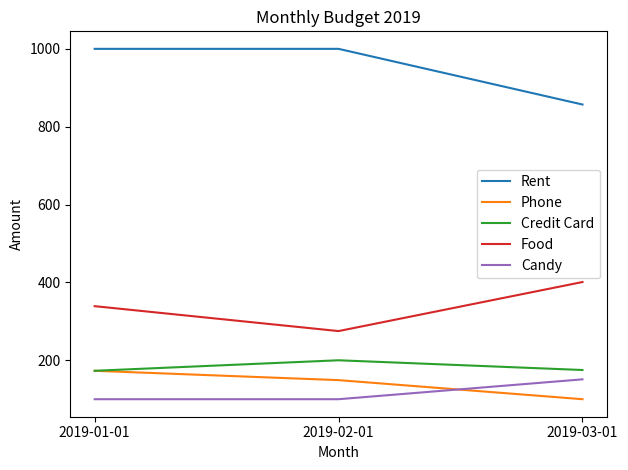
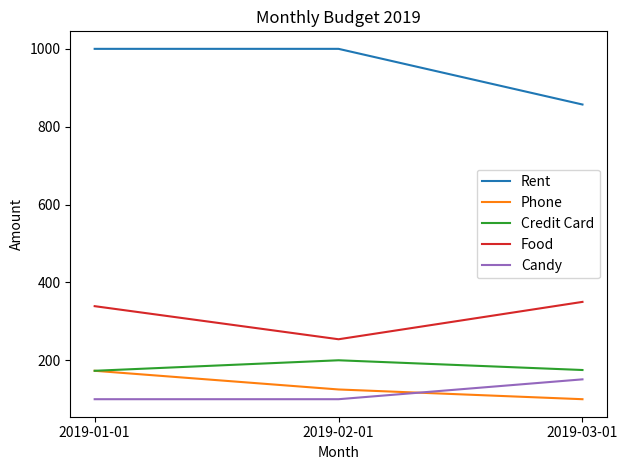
  {
    "Rent": {
      "2019-01-01": 1000,
      "2019-02-01": 1000,
      "2019-03-01": 860
    },
    "Phone": {
-     "2019-02-01": 150,
+     "2019-02-01": 130,
      "2019-03-01": 100
    },
    "Credit Card": {
      "2019-02-01": 200,
      "2019-03-01": 180
    },
    "Food": {
      "2019-01-01": 340,
-     "2019-02-01": 280,
-     "2019-03-01": 400
+     "2019-02-01": 250,
+     "2019-03-01": 350
    },
    "Candy": {
      "2019-01-01": 100,
      "2019-02-01": 100,
      "2019-03-01": 150
    }
  }
